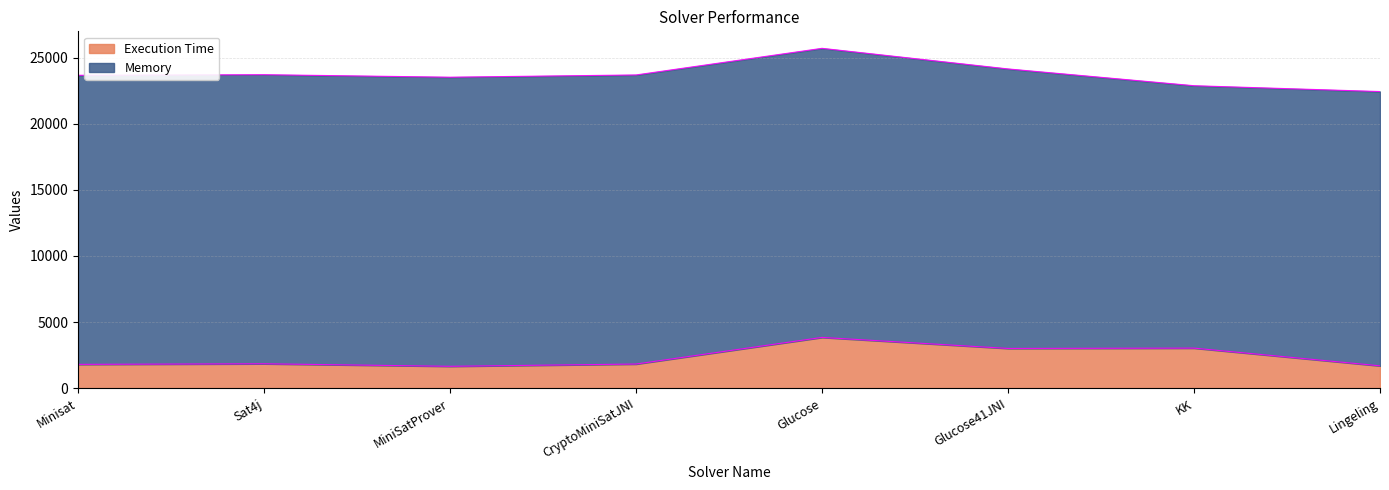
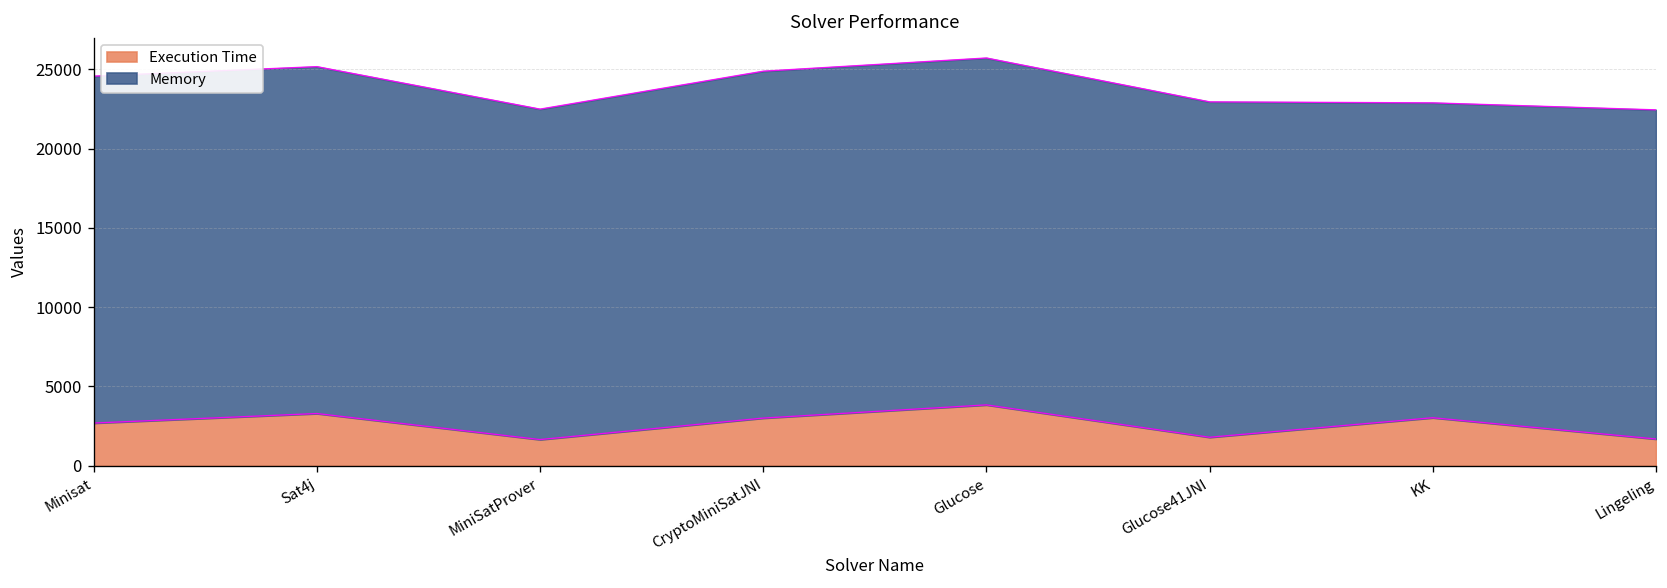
  {
    "Execution Time": {
-     "Minisat": 1800,
-     "Sat4j": 1800,
+     "Minisat": 2700,
+     "Sat4j": 3300,
      "MiniSatProver": 1700,
-     "CryptoMiniSatJNI": 1800,
+     "CryptoMiniSatJNI": 3000,
      "Glucose": 3800,
-     "Glucose41JNI": 3000,
+     "Glucose41JNI": 1800,
      "KK": 3000,
      "Lingeling": 1700
    },
    "Memory": {
      "Minisat": 21900,
      "Sat4j": 21900,
-     "MiniSatProver": 21900,
+     "MiniSatProver": 20800,
      "CryptoMiniSatJNI": 21900,
      "Glucose": 21900,
      "Glucose41JNI": 21100,
      "KK": 19900,
      "Lingeling": 20800
    }
  }
